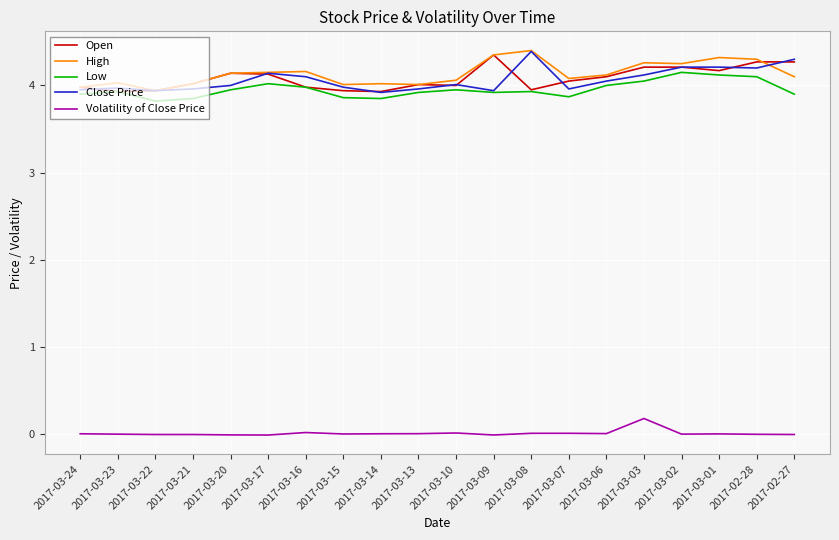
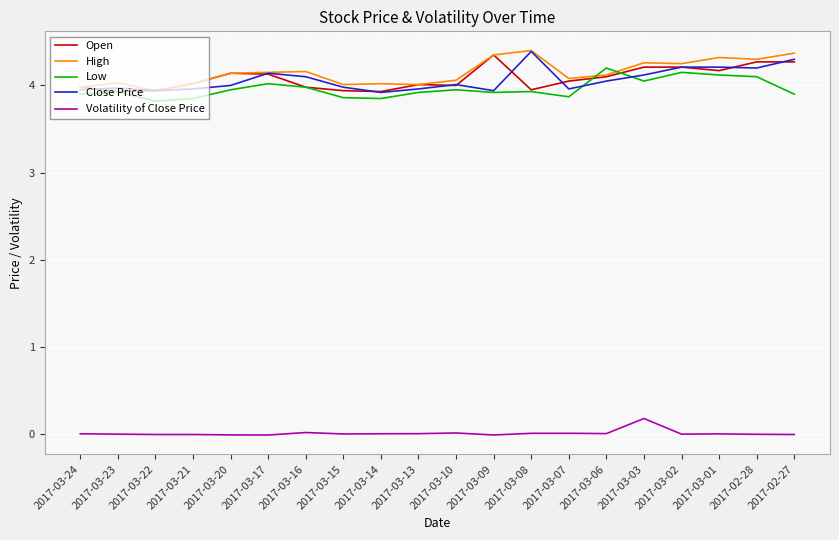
  {
    "Open": {
      "2017-03-15": 3.9,
      "2017-03-07": 4.1,
      "2017-03-03": 4.2,
      "2017-03-01": 4.2,
      "2017-02-28": 4.3,
      "2017-02-27": 4.3
    },
    "High": {
      "2017-03-16": 4.2,
      "2017-03-15": 4.0,
      "2017-03-14": 4.0,
      "2017-03-10": 4.1,
      "2017-03-07": 4.1,
      "2017-03-03": 4.3,
      "2017-03-02": 4.3,
      "2017-03-01": 4.3,
      "2017-02-28": 4.3,
-     "2017-02-27": 4.1
+     "2017-02-27": 4.4
    },
    "Low": {
      "2017-03-20": 4.0,
      "2017-03-17": 4.0,
      "2017-03-15": 3.9,
      "2017-03-14": 3.9,
      "2017-03-13": 3.9,
      "2017-03-10": 4.0,
      "2017-03-07": 3.9,
-     "2017-03-06": 4.0,
+     "2017-03-06": 4.2,
      "2017-03-03": 4.1,
      "2017-03-02": 4.2,
      "2017-03-01": 4.1,
      "2017-02-28": 4.1,
      "2017-02-27": 3.9
    },
    "Close Price": {
      "2017-03-20": 4.0,
      "2017-03-16": 4.1,
      "2017-03-15": 4.0,
      "2017-03-13": 4.0,
      "2017-03-07": 4.0,
      "2017-03-06": 4.1,
      "2017-03-03": 4.1,
      "2017-03-01": 4.2,
      "2017-02-28": 4.2,
      "2017-02-27": 4.3
    },
    "Volatility of Close Price": {
      "2017-03-24": 0.0,
      "2017-03-23": 0.0,
      "2017-03-22": 0.0,
      "2017-03-21": 0.0,
      "2017-03-20": 0.0,
      "2017-03-17": 0.0,
      "2017-03-16": 0.0,
      "2017-03-15": 0.0,
      "2017-03-14": 0.0,
      "2017-03-13": 0.0,
      "2017-03-10": 0.0,
      "2017-03-09": 0.0,
      "2017-03-08": 0.0,
      "2017-03-07": 0.0,
      "2017-03-06": 0.0,
      "2017-03-03": 0.2,
      "2017-03-02": 0.0,
      "2017-03-01": 0.0,
      "2017-02-28": 0.0,
      "2017-02-27": 0.0
    }
  }
